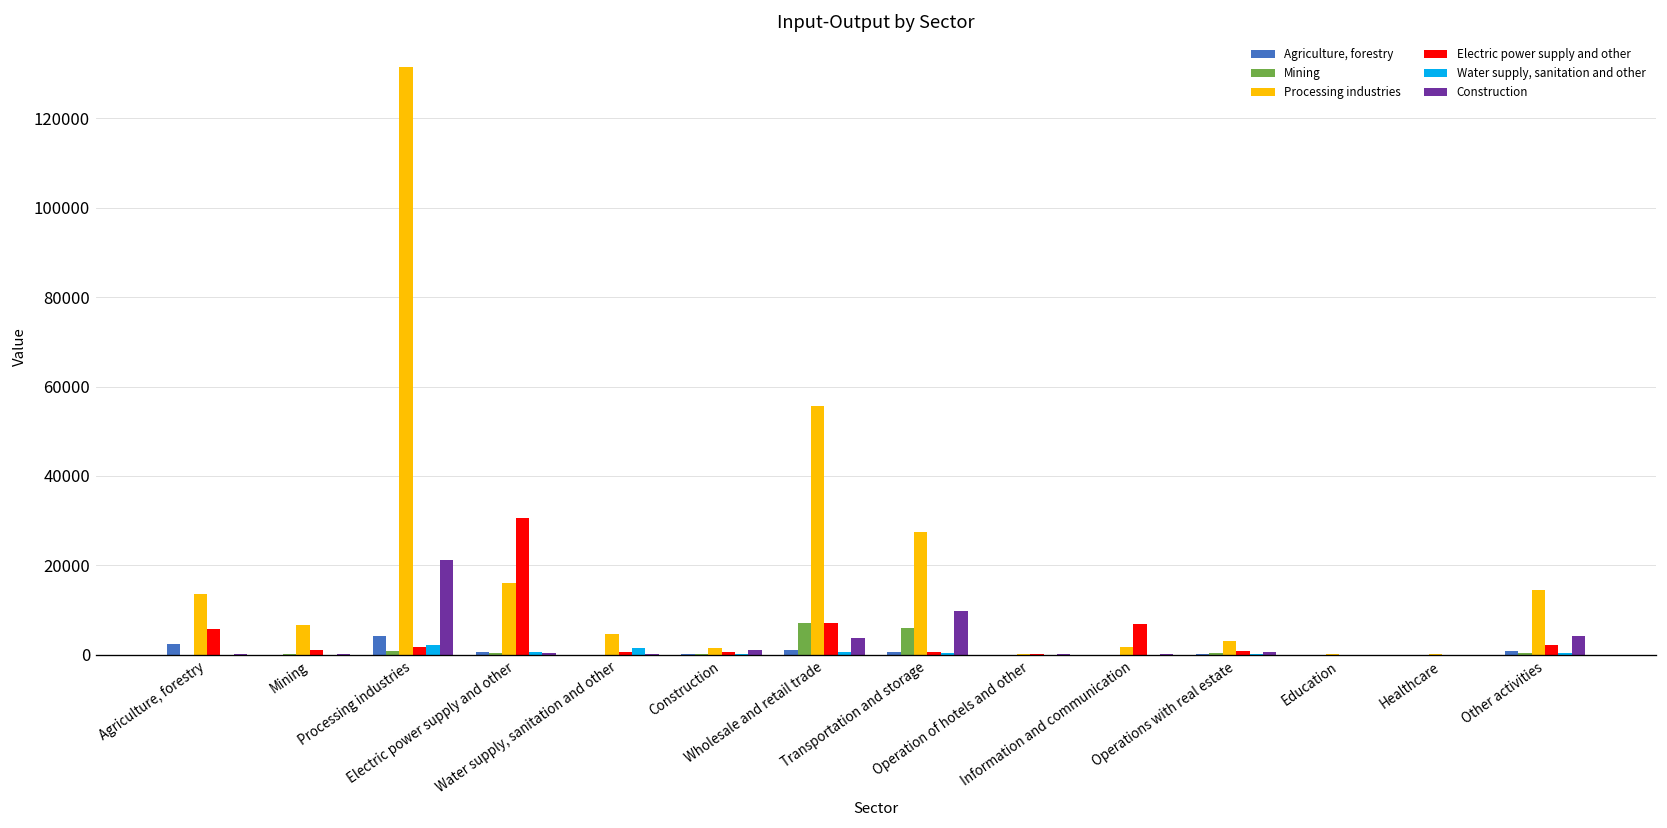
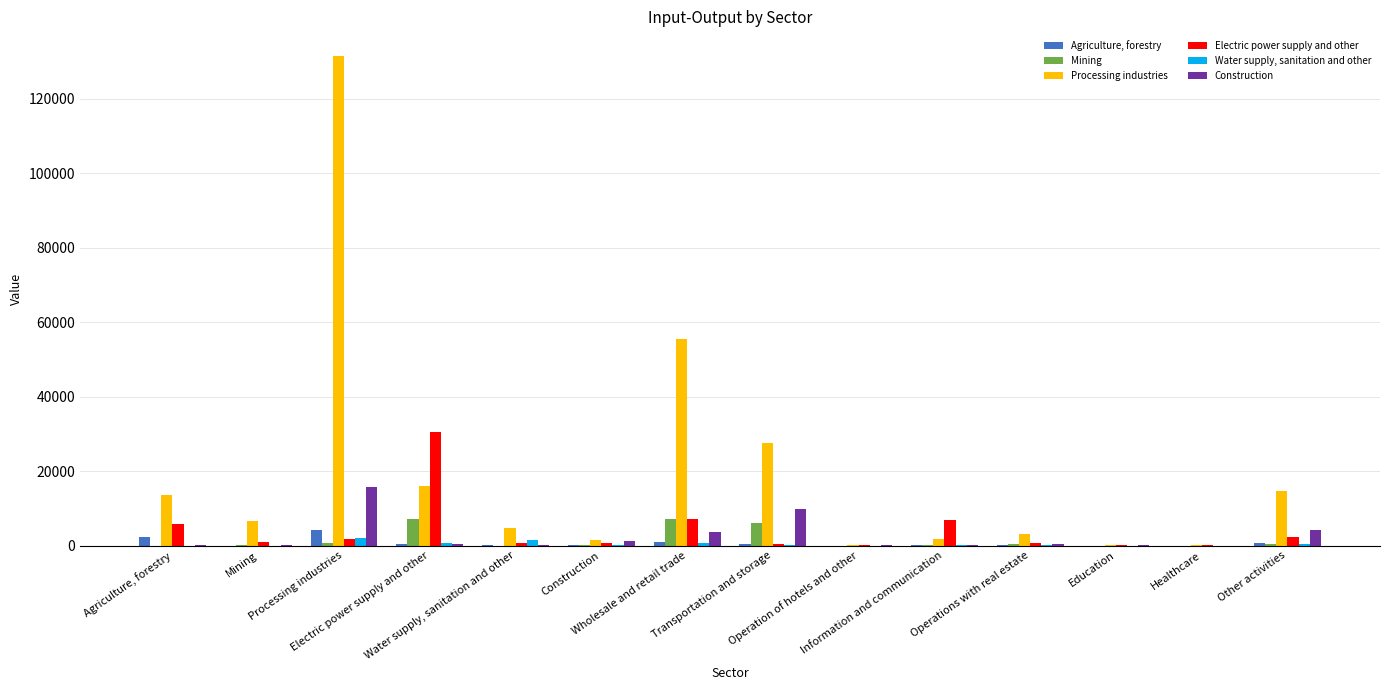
  {
    "Agriculture, forestry": {
      "Agriculture, forestry": 2000,
      "Processing industries": 4000,
      "Wholesale and retail trade": 1000,
      "Other activities": 1000
    },
    "Mining": {
      "Processing industries": 1000,
-     "Electric power supply and other": 0,
+     "Electric power supply and other": 7000,
      "Wholesale and retail trade": 7000,
      "Transportation and storage": 6000
    },
    "Processing industries": {
      "Agriculture, forestry": 14000,
      "Mining": 7000,
      "Processing industries": 131000,
      "Electric power supply and other": 16000,
      "Water supply, sanitation and other": 5000,
      "Construction": 1000,
      "Wholesale and retail trade": 56000,
      "Transportation and storage": 27000,
      "Information and communication": 2000,
      "Operations with real estate": 3000,
      "Other activities": 15000
    },
    "Electric power supply and other": {
      "Agriculture, forestry": 6000,
      "Mining": 1000,
      "Processing industries": 2000,
      "Electric power supply and other": 30000,
      "Construction": 1000,
      "Wholesale and retail trade": 7000,
      "Information and communication": 7000,
      "Operations with real estate": 1000,
      "Other activities": 2000
    },
    "Water supply, sanitation and other": {
      "Processing industries": 2000,
      "Electric power supply and other": 1000,
      "Water supply, sanitation and other": 1000
    },
    "Construction": {
-     "Processing industries": 21000,
+     "Processing industries": 16000,
      "Construction": 1000,
      "Wholesale and retail trade": 4000,
      "Transportation and storage": 10000,
      "Other activities": 4000
    }
  }
